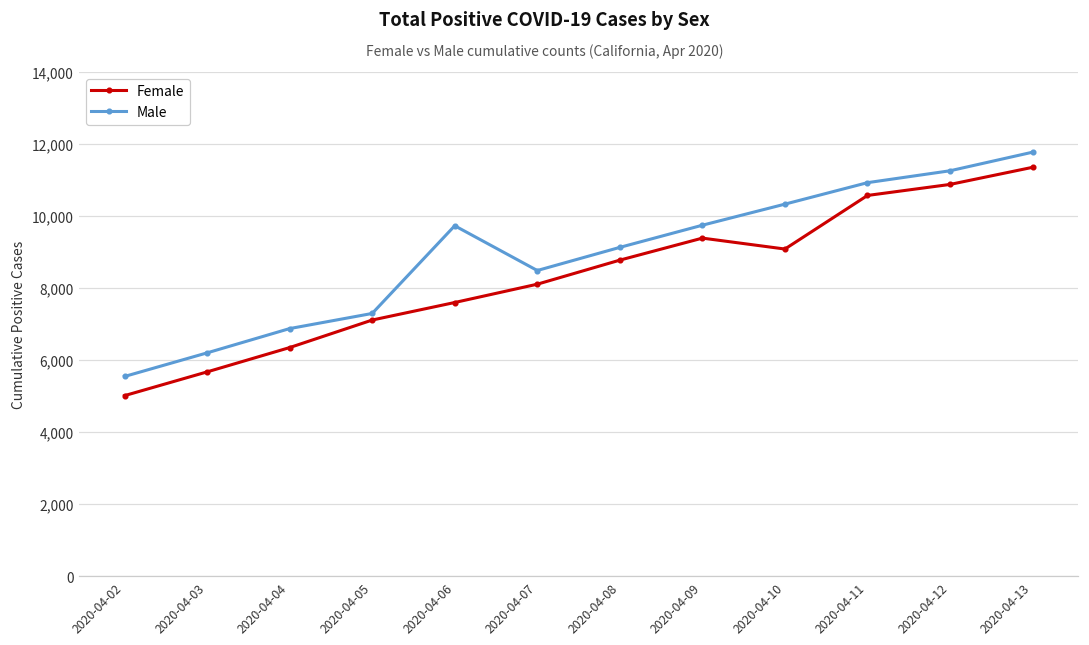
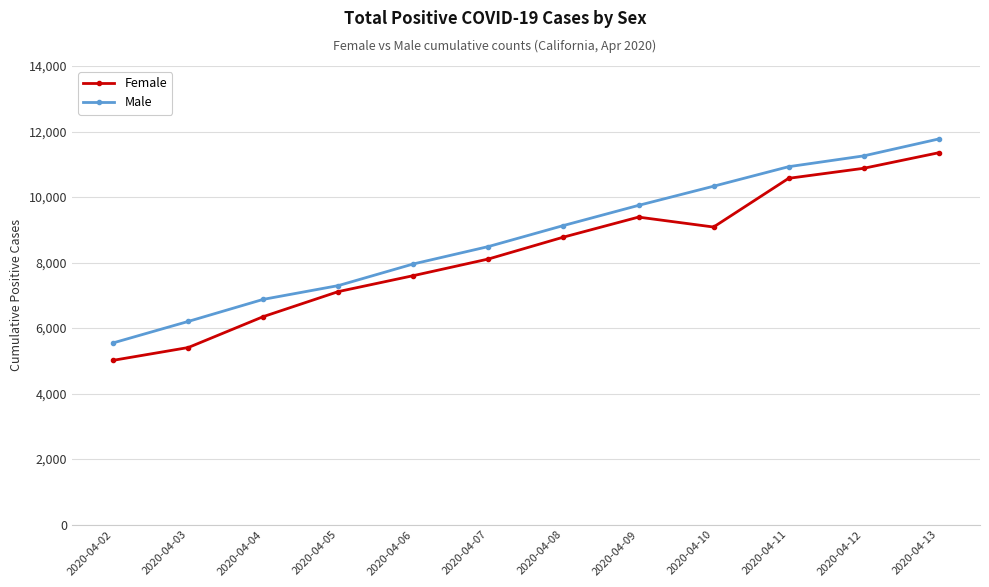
  {
    "Female": {
      "2020-04-02": "5,000",
-     "2020-04-03": "5,700",
+     "2020-04-03": "5,400",
      "2020-04-04": "6,300",
      "2020-04-05": "7,100",
      "2020-04-06": "7,600",
      "2020-04-07": "8,100",
      "2020-04-08": "8,800",
      "2020-04-09": "9,400",
      "2020-04-10": "9,100",
      "2020-04-11": "10,600",
      "2020-04-12": "10,900",
      "2020-04-13": "11,400"
    },
    "Male": {
      "2020-04-02": "5,500",
      "2020-04-03": "6,200",
      "2020-04-04": "6,900",
      "2020-04-05": "7,300",
-     "2020-04-06": "9,700",
+     "2020-04-06": "8,000",
      "2020-04-07": "8,500",
      "2020-04-08": "9,100",
      "2020-04-09": "9,700",
      "2020-04-10": "10,300",
      "2020-04-11": "10,900",
      "2020-04-12": "11,300",
      "2020-04-13": "11,800"
    }
  }
